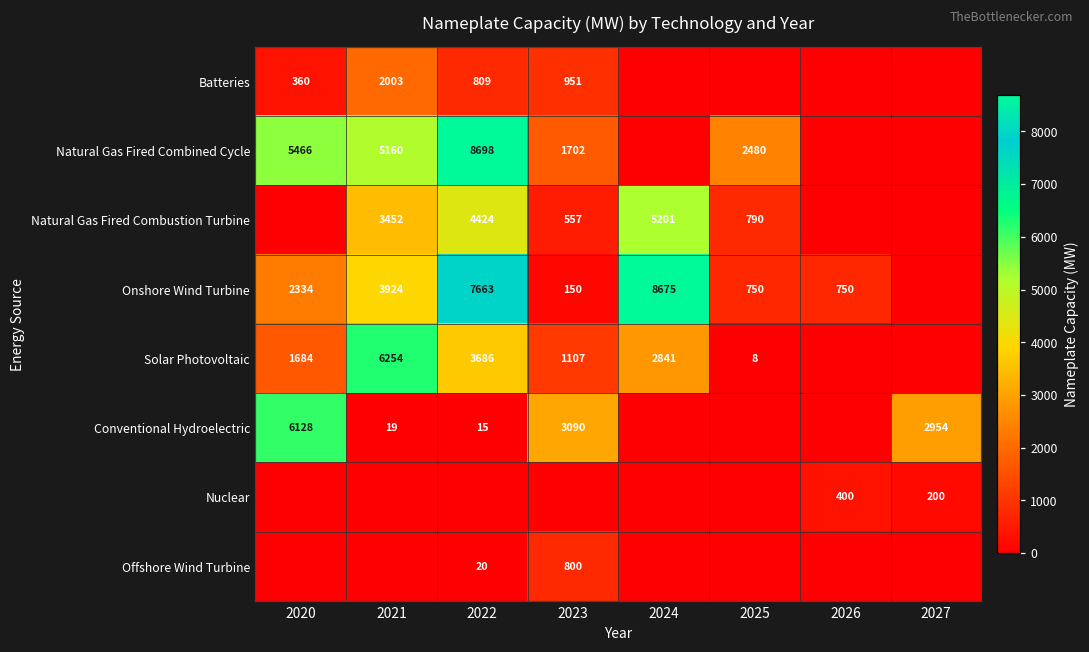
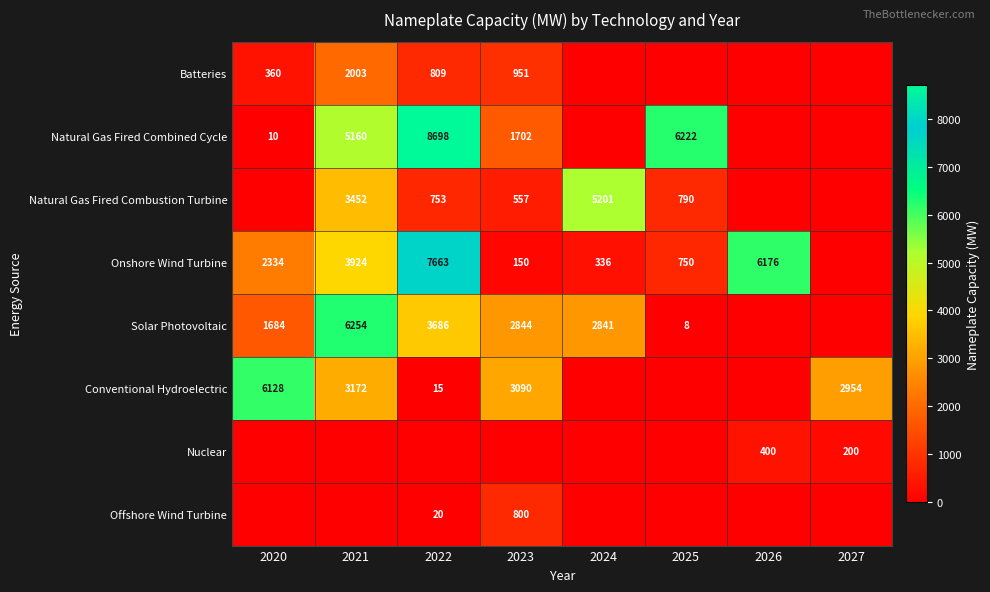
  {
    "Batteries": {
      "2020": 360,
      "2021": 2003,
      "2022": 809,
      "2023": 951
    },
    "Natural Gas Fired Combined Cycle": {
-     "2020": 5466,
+     "2020": 10,
      "2021": 5160,
      "2022": 8698,
      "2023": 1702,
-     "2025": 2480
+     "2025": 6222
    },
    "Natural Gas Fired Combustion Turbine": {
      "2021": 3452,
-     "2022": 4424,
+     "2022": 753,
      "2023": 557,
      "2024": 5201,
      "2025": 790
    },
    "Onshore Wind Turbine": {
      "2020": 2334,
      "2021": 3924,
      "2022": 7663,
      "2023": 150,
-     "2024": 8675,
+     "2024": 336,
      "2025": 750,
-     "2026": 750
+     "2026": 6176
    },
    "Solar Photovoltaic": {
      "2020": 1684,
      "2021": 6254,
      "2022": 3686,
-     "2023": 1107,
+     "2023": 2844,
      "2024": 2841,
      "2025": 8
    },
    "Conventional Hydroelectric": {
      "2020": 6128,
-     "2021": 19,
+     "2021": 3172,
      "2022": 15,
      "2023": 3090,
      "2027": 2954
    },
    "Nuclear": {
      "2026": 400,
      "2027": 200
    },
    "Offshore Wind Turbine": {
      "2022": 20,
      "2023": 800
    }
  }
